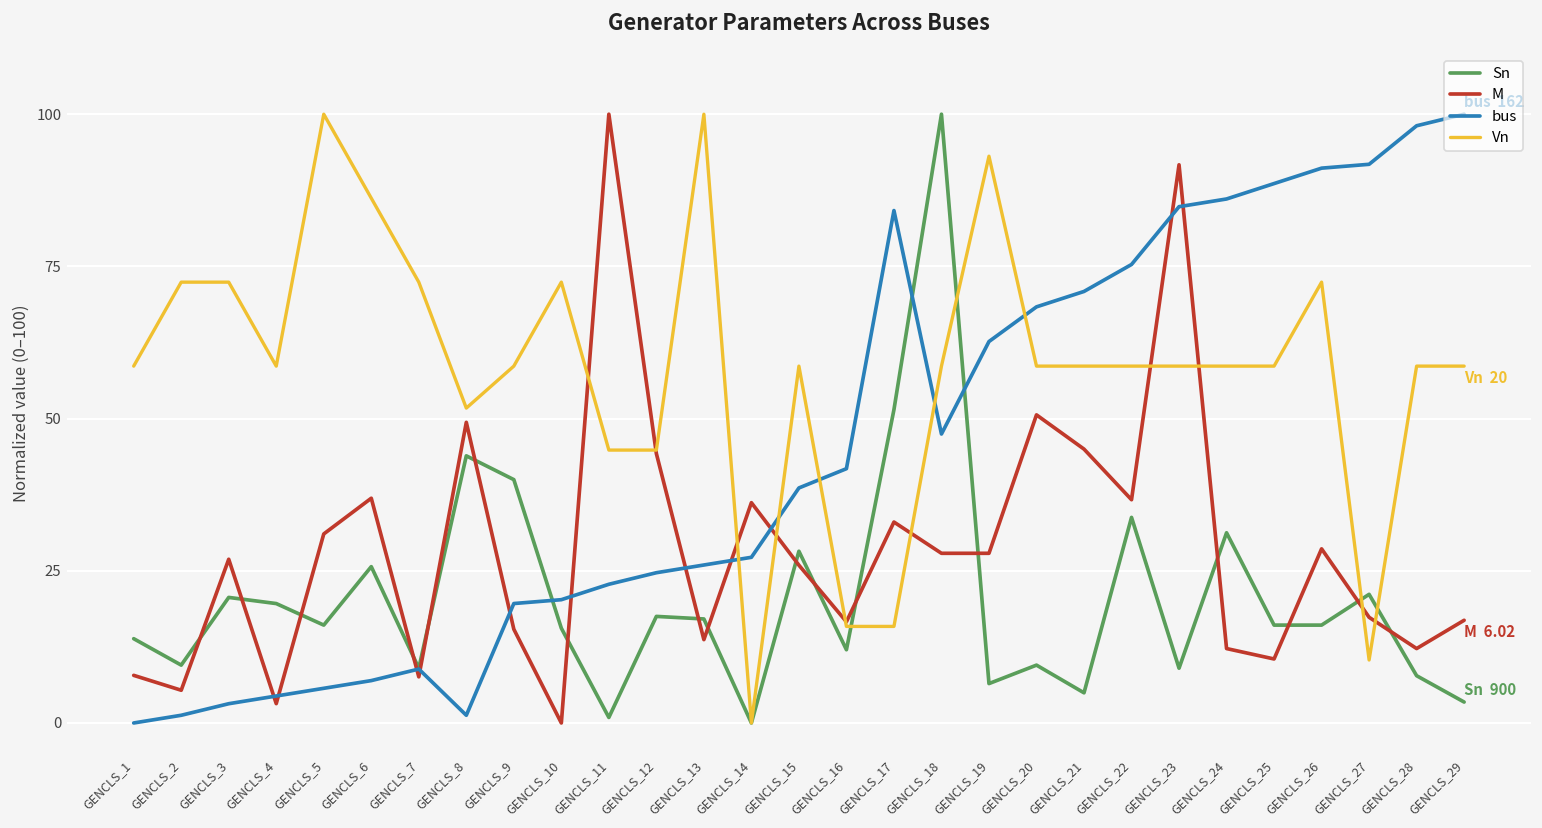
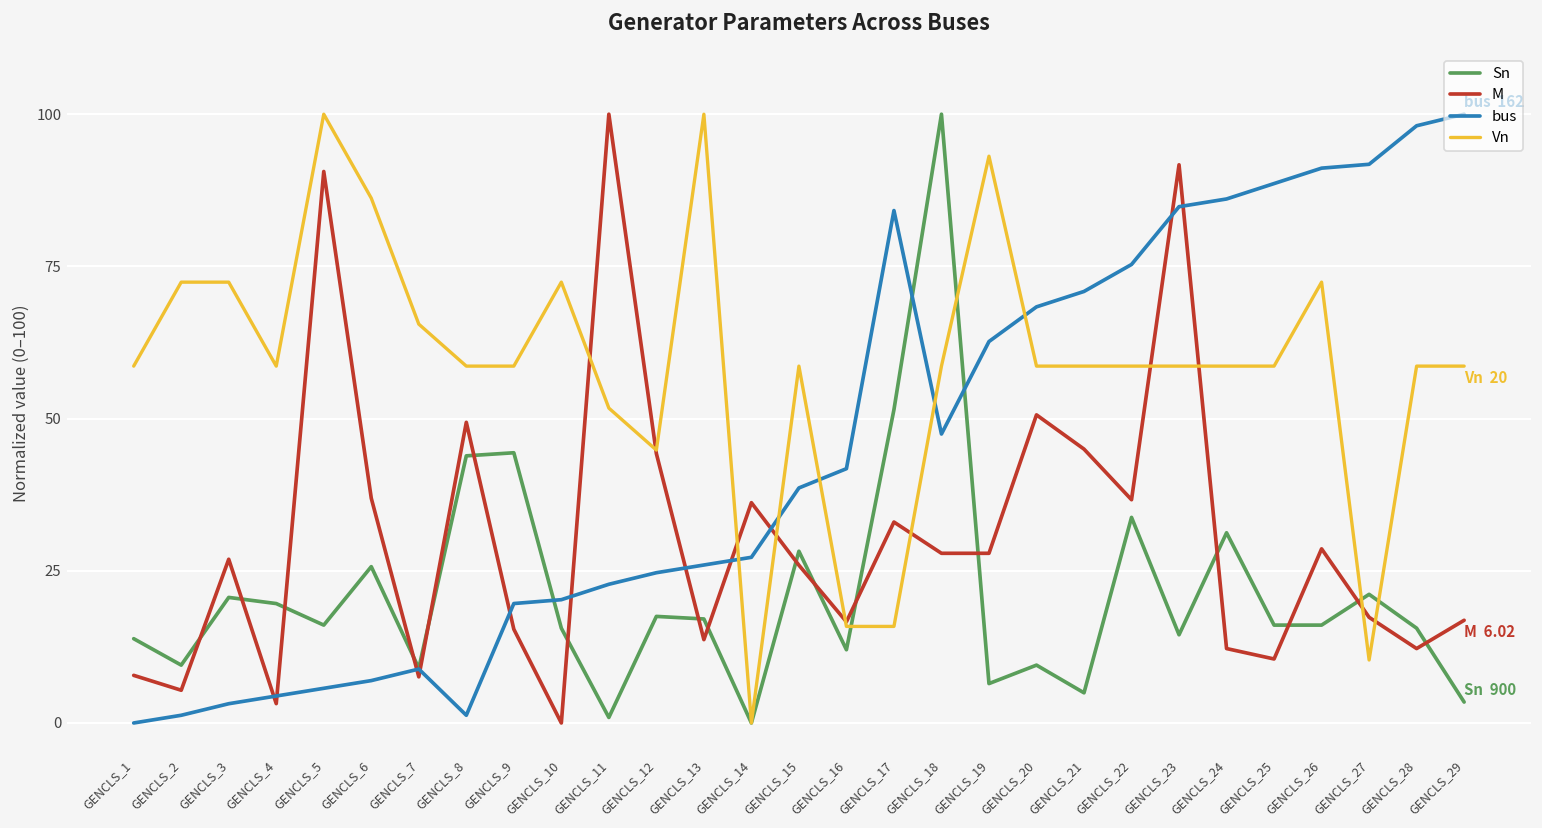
  {
    "Sn": {
      "GENCLS_1": 14,
      "GENCLS_2": 10,
      "GENCLS_3": 21,
      "GENCLS_4": 20,
      "GENCLS_5": 16,
      "GENCLS_6": 26,
      "GENCLS_8": 44,
-     "GENCLS_9": 40,
+     "GENCLS_9": 44,
      "GENCLS_10": 16,
      "GENCLS_11": 1,
      "GENCLS_12": 18,
      "GENCLS_13": 17,
      "GENCLS_15": 28,
      "GENCLS_16": 12,
      "GENCLS_17": 51,
      "GENCLS_18": 100,
      "GENCLS_19": 6,
      "GENCLS_20": 10,
      "GENCLS_21": 5,
      "GENCLS_22": 34,
-     "GENCLS_23": 9,
+     "GENCLS_23": 14,
      "GENCLS_24": 31,
      "GENCLS_25": 16,
      "GENCLS_26": 16,
      "GENCLS_27": 21,
-     "GENCLS_28": 8
+     "GENCLS_28": 16
    },
    "M": {
      "GENCLS_1": 8,
      "GENCLS_2": 5,
      "GENCLS_3": 27,
      "GENCLS_4": 3,
-     "GENCLS_5": 31,
+     "GENCLS_5": 91,
      "GENCLS_6": 37,
      "GENCLS_7": 8,
      "GENCLS_8": 49,
      "GENCLS_9": 15,
      "GENCLS_10": 0,
      "GENCLS_11": 100,
      "GENCLS_12": 44,
      "GENCLS_13": 14,
      "GENCLS_14": 36,
      "GENCLS_15": 26,
      "GENCLS_16": 17,
      "GENCLS_17": 33,
      "GENCLS_18": 28,
      "GENCLS_19": 28,
      "GENCLS_20": 51,
      "GENCLS_21": 45,
      "GENCLS_22": 37,
      "GENCLS_23": 92,
      "GENCLS_24": 12,
      "GENCLS_25": 11,
      "GENCLS_26": 29,
      "GENCLS_27": 17,
      "GENCLS_28": 12
    },
    "bus": {
      "GENCLS_1": 0,
      "GENCLS_2": 1,
      "GENCLS_3": 3,
      "GENCLS_4": 4,
      "GENCLS_5": 6,
      "GENCLS_6": 7,
      "GENCLS_8": 1,
      "GENCLS_9": 20,
      "GENCLS_10": 20,
      "GENCLS_11": 23,
      "GENCLS_12": 25,
      "GENCLS_13": 26,
      "GENCLS_14": 27,
      "GENCLS_15": 39,
      "GENCLS_16": 42,
      "GENCLS_17": 84,
      "GENCLS_18": 47,
      "GENCLS_19": 63,
      "GENCLS_20": 68,
      "GENCLS_21": 71,
      "GENCLS_22": 75,
      "GENCLS_23": 85,
      "GENCLS_24": 86,
      "GENCLS_25": 89,
      "GENCLS_26": 91,
      "GENCLS_27": 92,
      "GENCLS_28": 98
    },
    "Vn": {
      "GENCLS_1": 59,
      "GENCLS_2": 72,
      "GENCLS_3": 72,
      "GENCLS_4": 59,
      "GENCLS_5": 100,
      "GENCLS_6": 86,
-     "GENCLS_7": 72,
-     "GENCLS_8": 52,
+     "GENCLS_7": 66,
+     "GENCLS_8": 59,
      "GENCLS_9": 59,
      "GENCLS_10": 72,
-     "GENCLS_11": 45,
+     "GENCLS_11": 52,
      "GENCLS_12": 45,
      "GENCLS_13": 100,
      "GENCLS_15": 59,
      "GENCLS_16": 16,
      "GENCLS_17": 16,
      "GENCLS_18": 59,
      "GENCLS_19": 93,
      "GENCLS_20": 59,
      "GENCLS_21": 59,
      "GENCLS_22": 59,
      "GENCLS_23": 59,
      "GENCLS_24": 59,
      "GENCLS_25": 59,
      "GENCLS_26": 72,
      "GENCLS_27": 10,
      "GENCLS_28": 59
    }
  }
